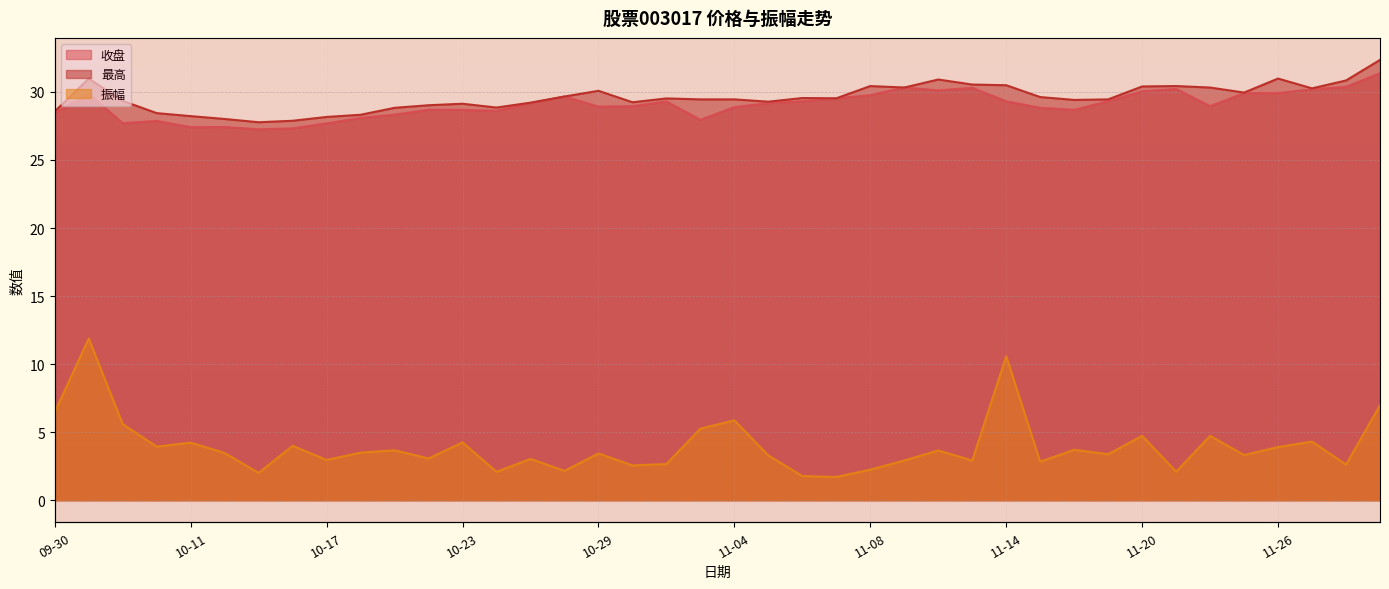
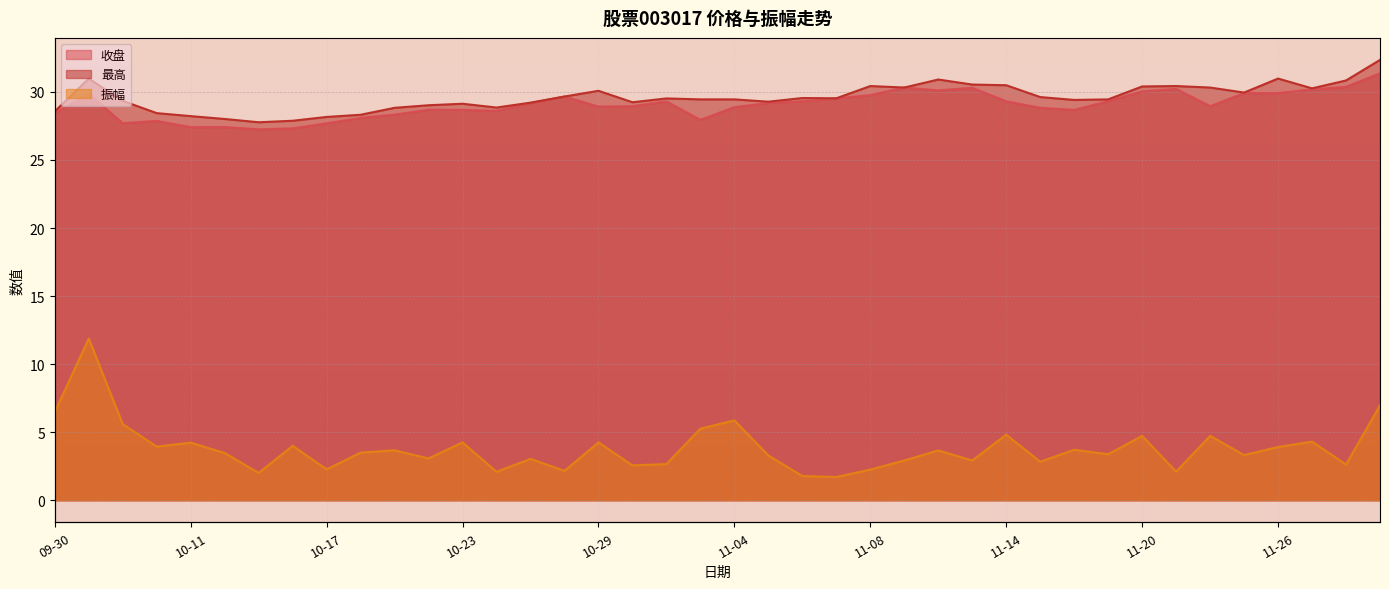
  {
    "振幅": {
      "09-30": 6.5,
      "10-11": 4.2,
-     "10-17": 3.0,
+     "10-17": 2.3,
      "10-23": 4.3,
-     "10-29": 3.4,
+     "10-29": 4.3,
      "11-04": 5.9,
      "11-08": 2.3,
-     "11-14": 10.6,
+     "11-14": 4.8,
      "11-20": 4.7,
      "11-26": 3.9
    }
  }
